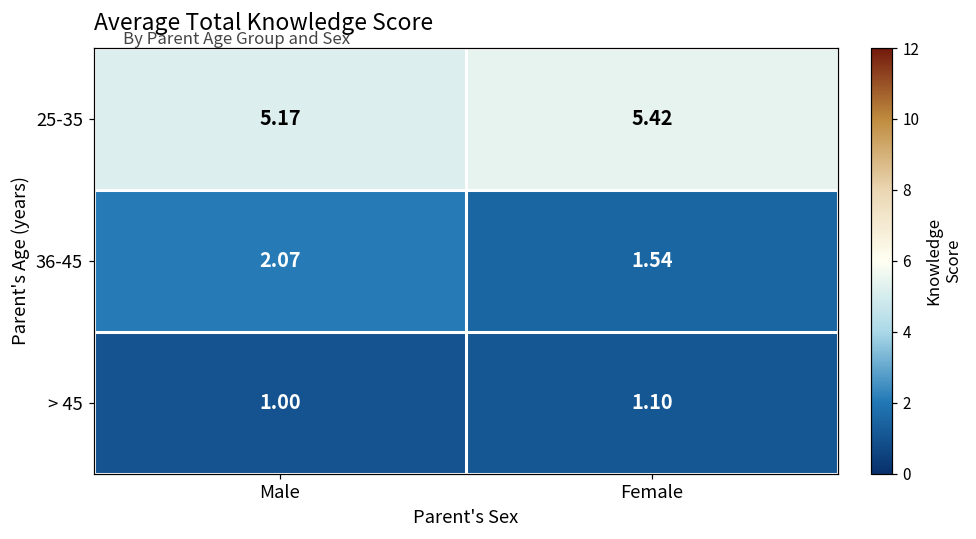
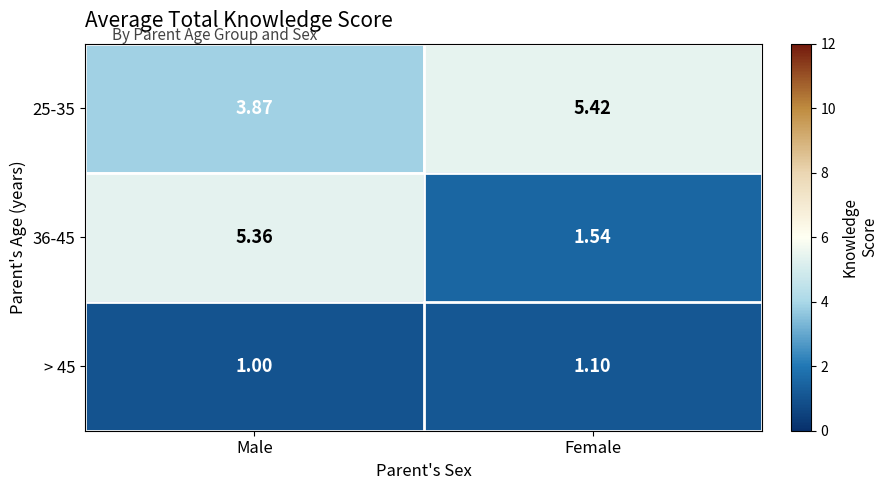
  {
    "25-35": {
-     "Male": 5.17,
+     "Male": 3.87,
      "Female": 5.42
    },
    "36-45": {
-     "Male": 2.07,
+     "Male": 5.36,
      "Female": 1.54
    },
    "> 45": {
      "Male": 1.00,
      "Female": 1.10
    }
  }
